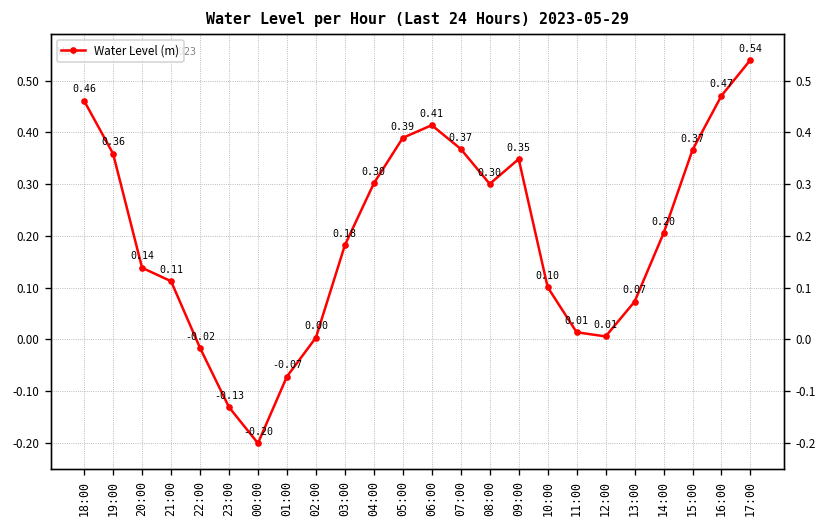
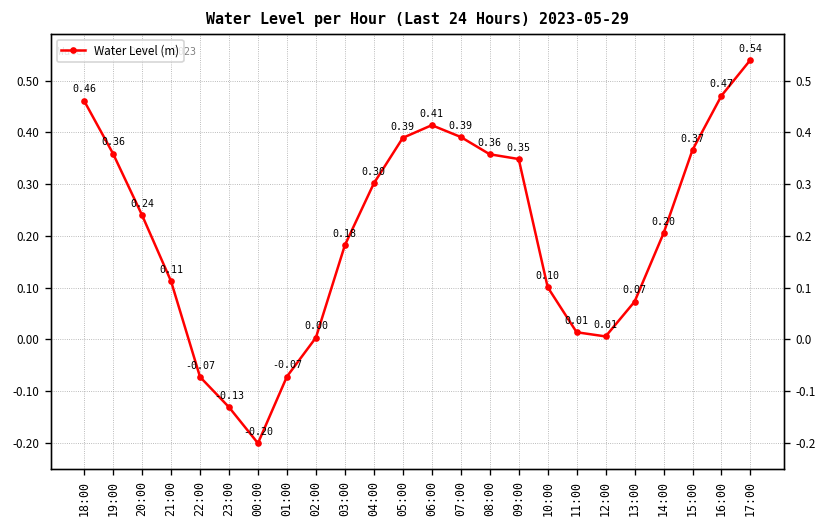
  {
    "18:00": 0.46,
    "19:00": 0.36,
-   "20:00": 0.14,
+   "20:00": 0.24,
    "21:00": 0.11,
-   "22:00": -0.02,
+   "22:00": -0.07,
    "23:00": -0.13,
    "00:00": -0.20,
    "01:00": -0.07,
    "02:00": 0.00,
    "03:00": 0.18,
    "04:00": 0.30,
    "05:00": 0.39,
    "06:00": 0.41,
-   "07:00": 0.37,
-   "08:00": 0.30,
+   "07:00": 0.39,
+   "08:00": 0.36,
    "09:00": 0.35,
    "10:00": 0.10,
    "11:00": 0.01,
    "12:00": 0.01,
    "13:00": 0.07,
    "14:00": 0.20,
    "15:00": 0.37,
    "16:00": 0.47,
    "17:00": 0.54
  }
